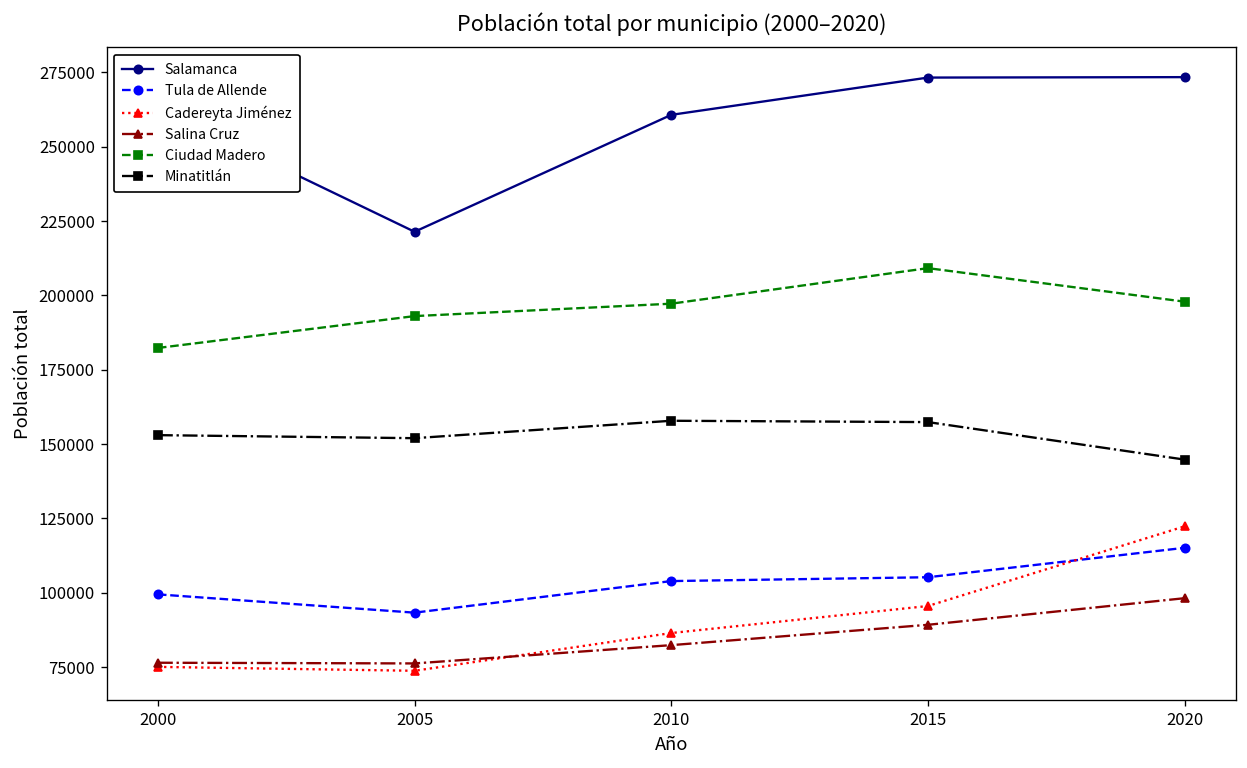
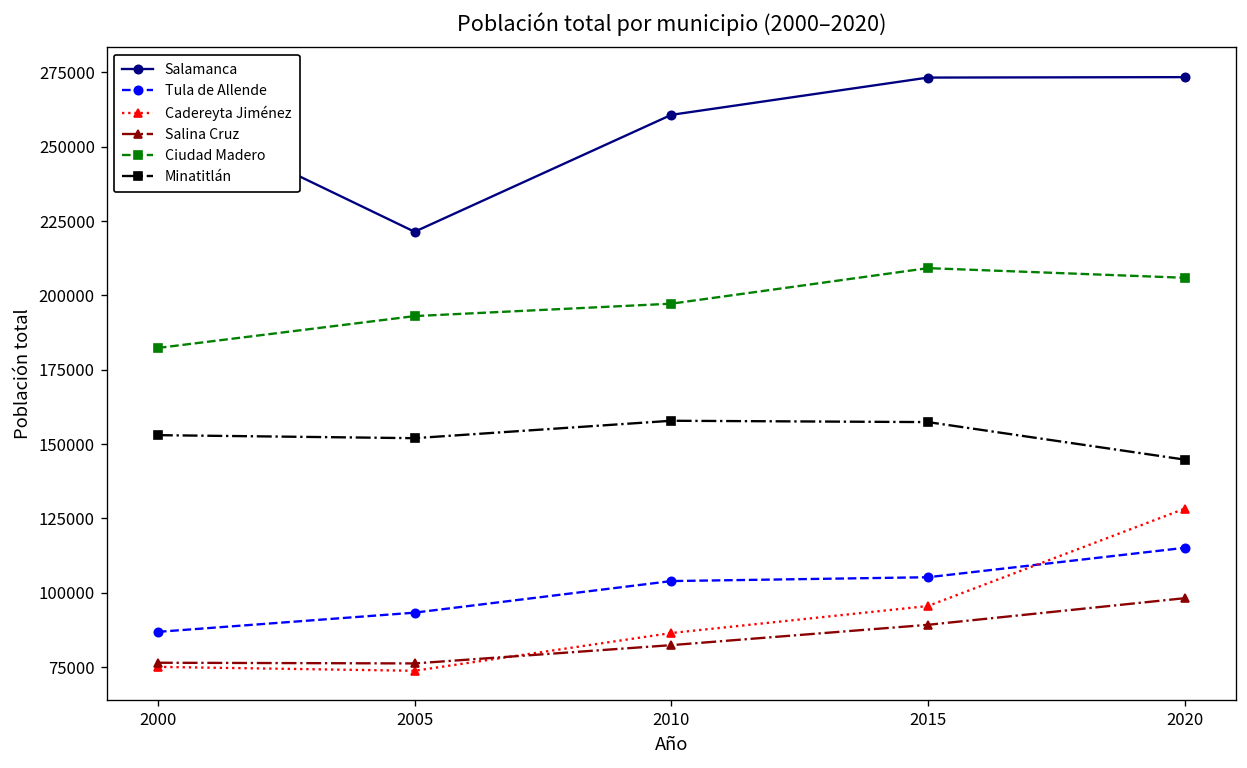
  {
    "Salamanca": {
      "2005": 221000,
      "2010": 261000,
      "2015": 273000,
      "2020": 273000
    },
    "Tula de Allende": {
-     "2000": 99000,
+     "2000": 87000,
      "2005": 93000,
      "2010": 104000,
      "2015": 105000,
      "2020": 115000
    },
    "Cadereyta Jiménez": {
      "2000": 75000,
      "2005": 74000,
      "2010": 86000,
      "2015": 96000,
-     "2020": 122000
+     "2020": 128000
    },
    "Salina Cruz": {
      "2000": 76000,
      "2005": 76000,
      "2010": 82000,
      "2015": 89000,
      "2020": 98000
    },
    "Ciudad Madero": {
      "2000": 182000,
      "2005": 193000,
      "2010": 197000,
      "2015": 209000,
-     "2020": 198000
+     "2020": 206000
    },
    "Minatitlán": {
      "2000": 153000,
      "2005": 152000,
      "2010": 158000,
      "2015": 157000,
      "2020": 145000
    }
  }
